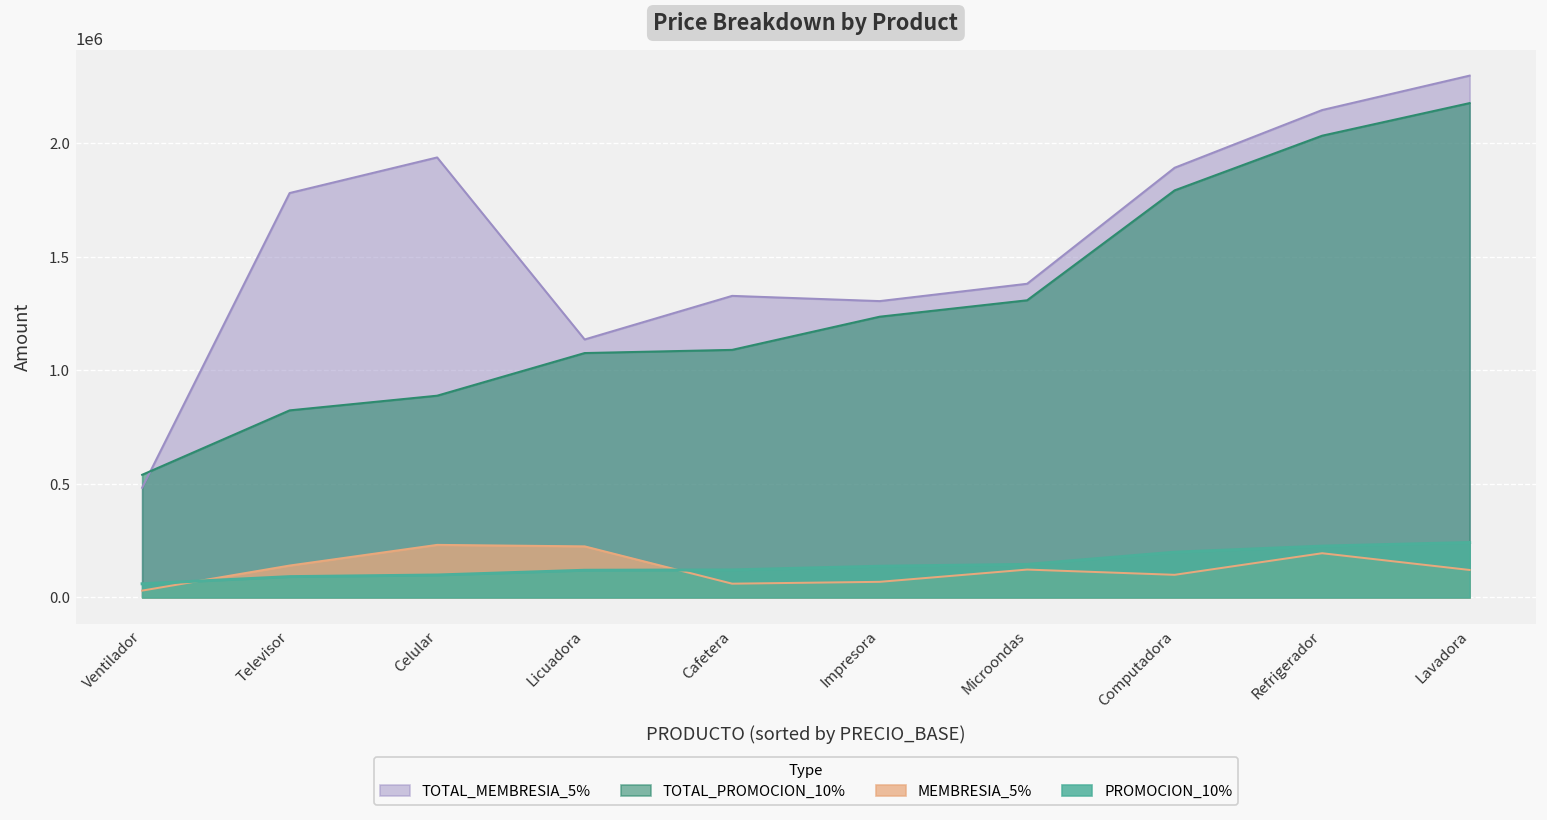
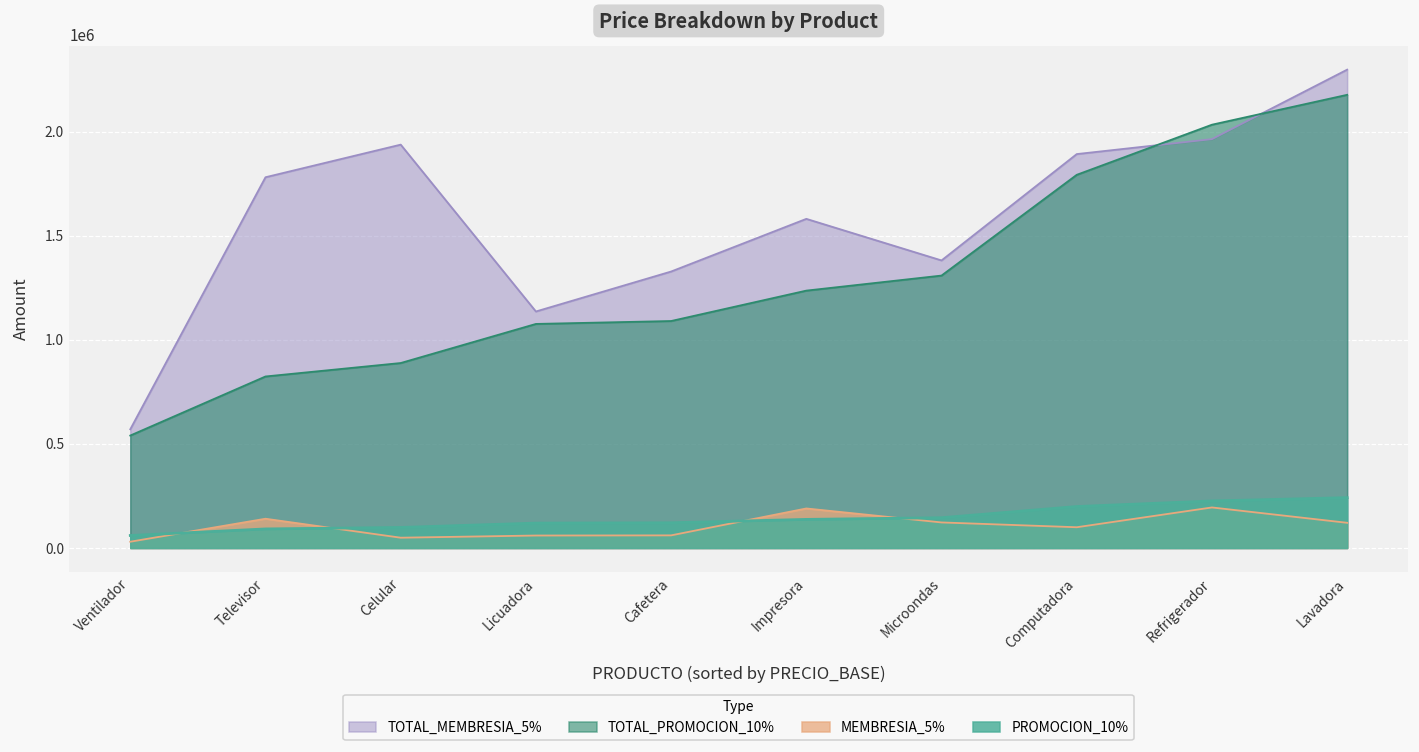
  {
    "TOTAL_MEMBRESIA_5%": {
-     "Ventilador": 480000,
+     "Ventilador": 570000,
      "Televisor": 1780000,
      "Celular": 1940000,
      "Licuadora": 1140000,
      "Cafetera": 1330000,
-     "Impresora": 1300000,
+     "Impresora": 1580000,
      "Microondas": 1380000,
      "Computadora": 1890000,
-     "Refrigerador": 2150000,
+     "Refrigerador": 1960000,
      "Lavadora": 2300000
    },
    "MEMBRESIA_5%": {
      "Ventilador": 30000,
      "Televisor": 140000,
-     "Celular": 230000,
-     "Licuadora": 220000,
+     "Celular": 50000,
+     "Licuadora": 60000,
      "Cafetera": 60000,
-     "Impresora": 70000,
+     "Impresora": 190000,
      "Microondas": 120000,
      "Computadora": 100000,
      "Refrigerador": 190000,
      "Lavadora": 120000
    }
  }
